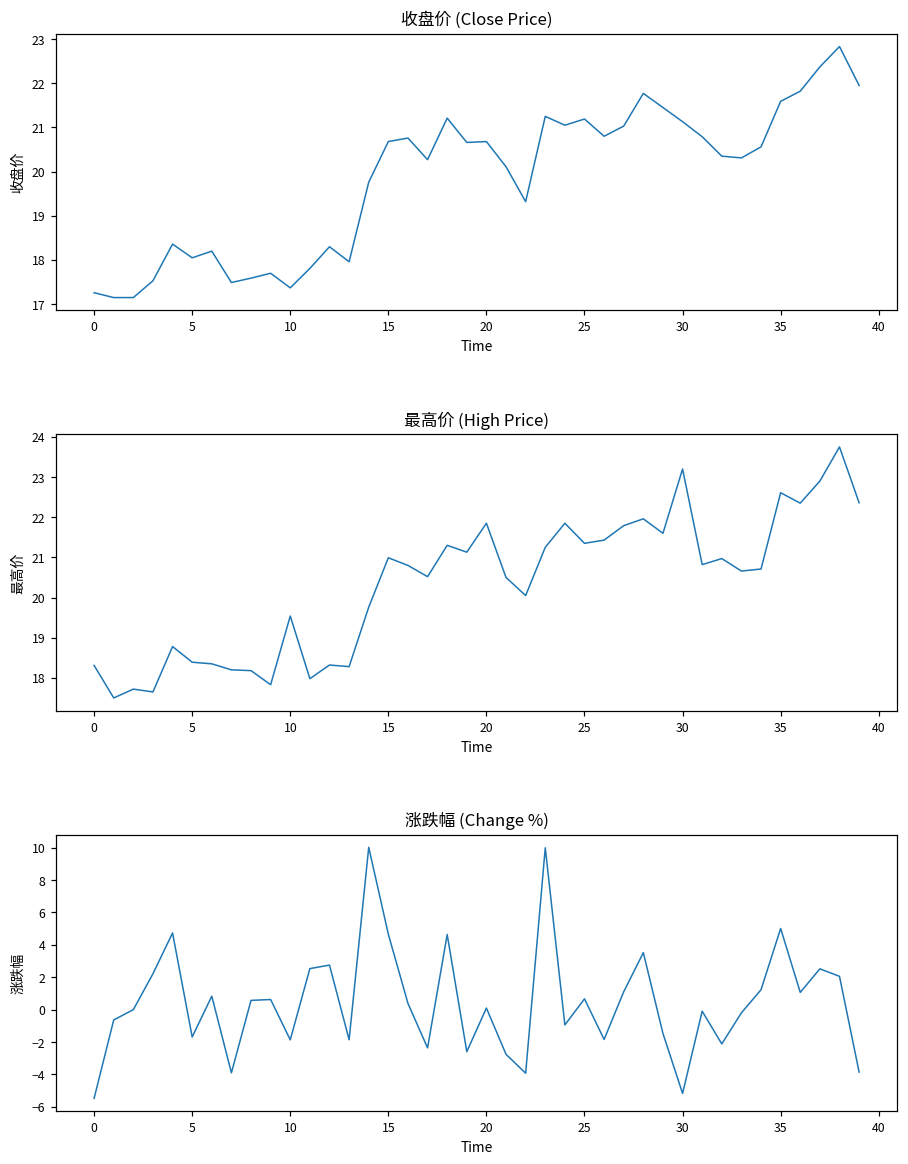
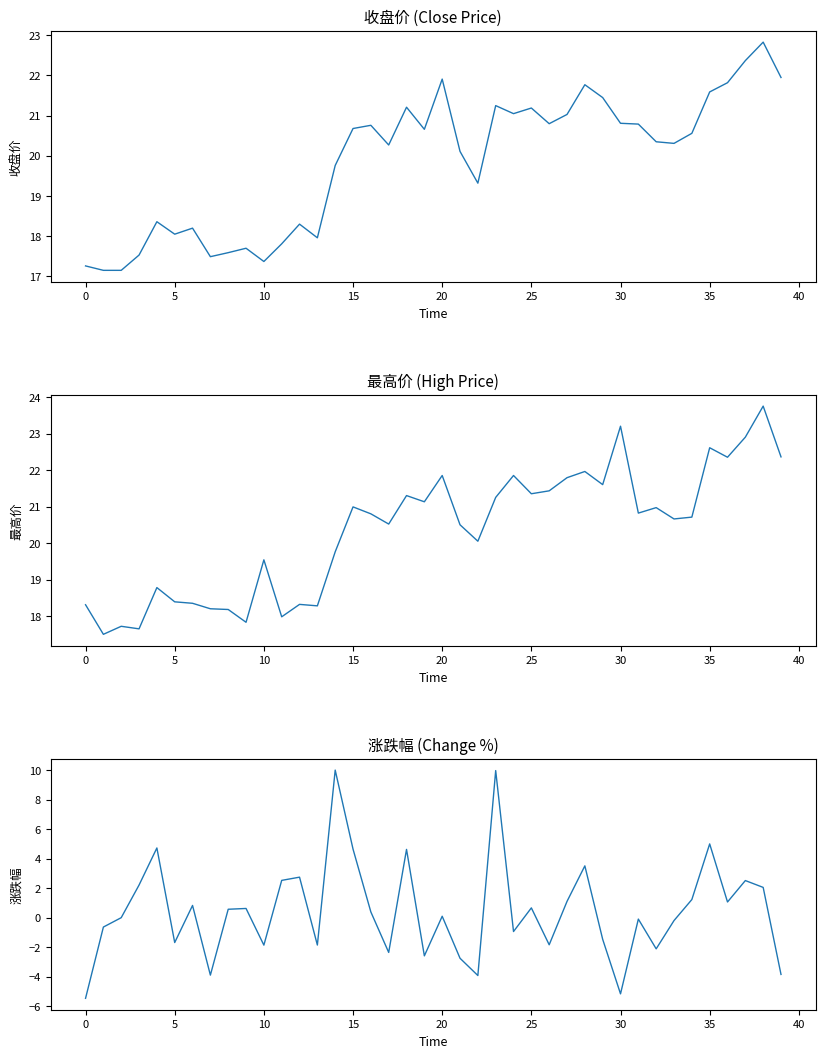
  {
    "收盘价 (Close Price)": {
      "0": 17.3,
      "5": 18.1,
      "10": 17.4,
      "15": 20.7,
-     "20": 20.7,
+     "20": 21.9,
      "25": 21.2,
-     "30": 21.1,
+     "30": 20.8,
      "35": 21.6
    },
    "最高价 (High Price)": {
      "0": 18.3,
      "5": 18.4,
      "10": 19.5,
      "15": 21.0,
      "20": 21.9,
      "25": 21.4,
      "30": 23.2,
      "35": 22.6
    },
    "涨跌幅 (Change %)": {
      "0": -5.5,
      "5": -1.7,
      "10": -1.9,
      "15": 4.7,
      "20": 0.1,
      "25": 0.7,
      "30": -5.2,
      "35": 5.0
    }
  }
